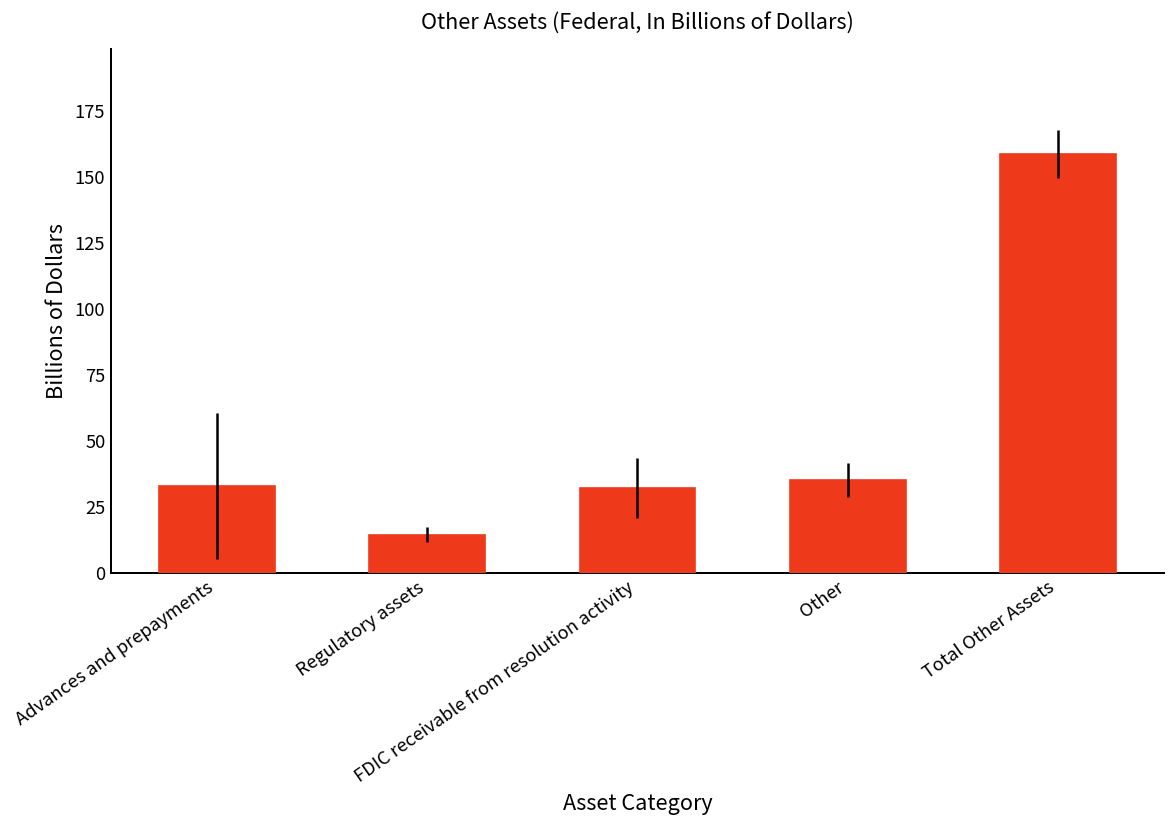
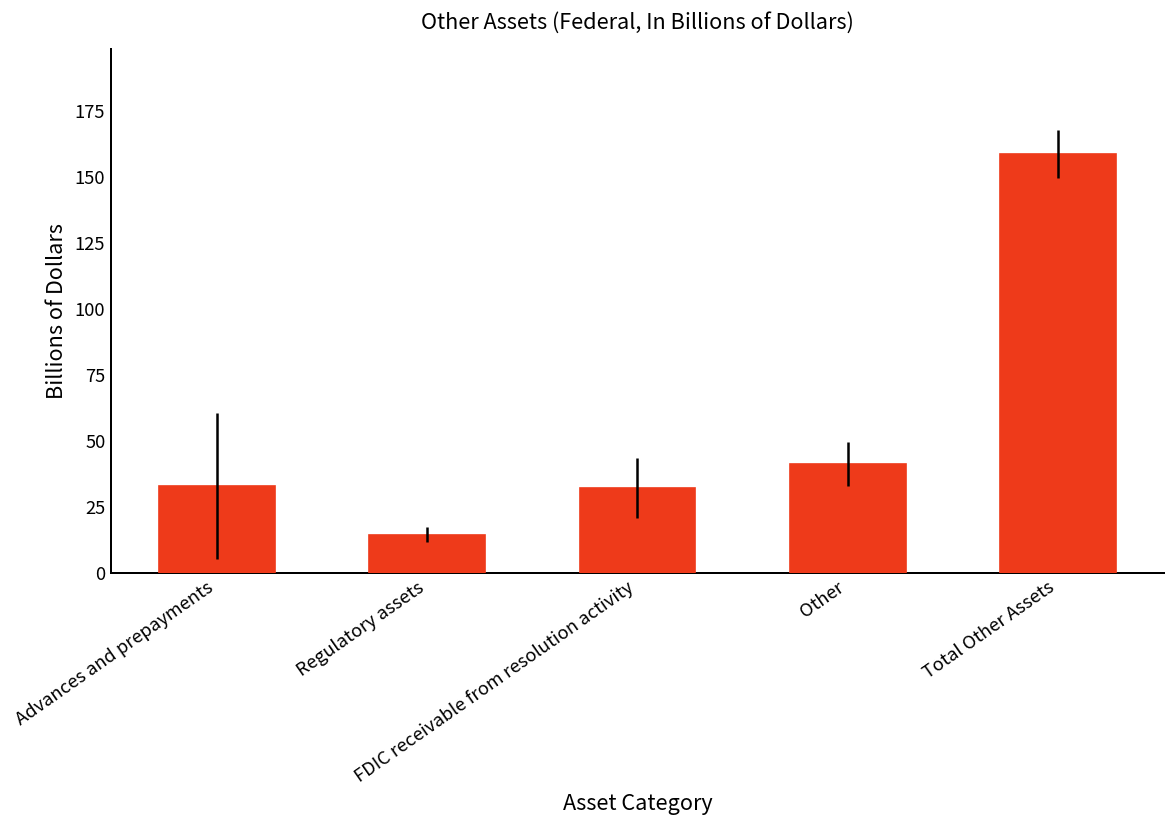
  {
    "Advances and prepayments": 33,
    "Regulatory assets": 14,
    "FDIC receivable from resolution activity": 32,
-   "Other": 35,
+   "Other": 41,
    "Total Other Assets": 159
  }
